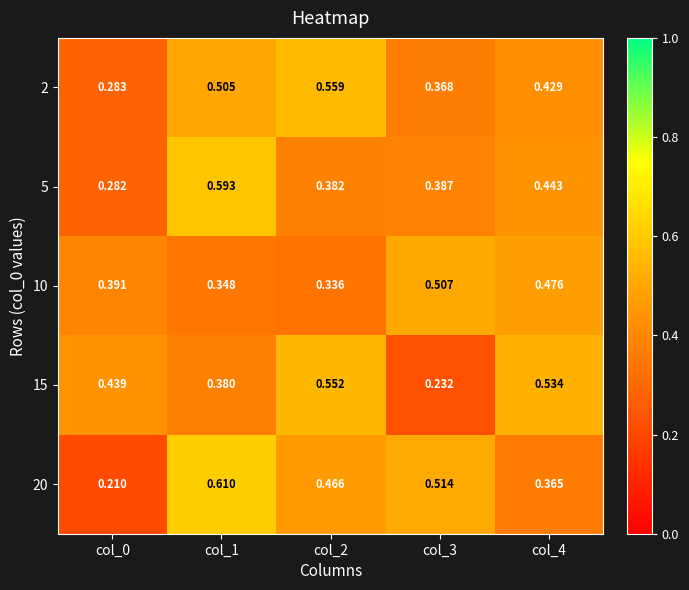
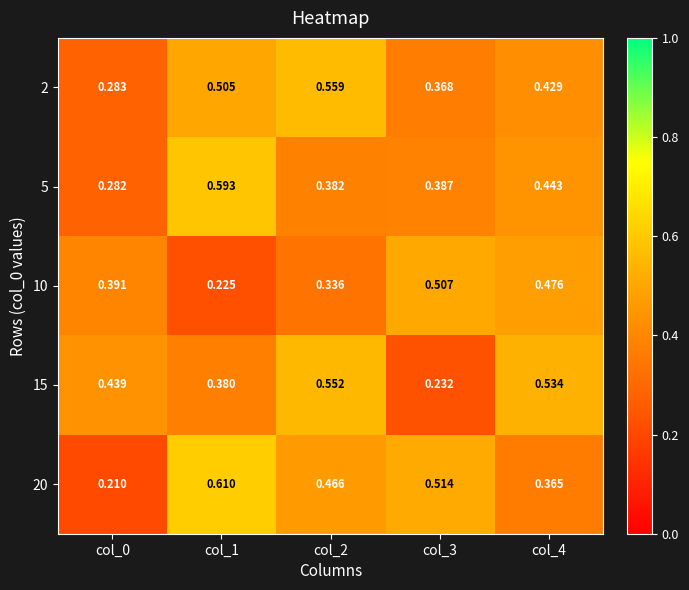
  {
    "2": {
      "col_0": 0.283,
      "col_1": 0.505,
      "col_2": 0.559,
      "col_3": 0.368,
      "col_4": 0.429
    },
    "5": {
      "col_0": 0.282,
      "col_1": 0.593,
      "col_2": 0.382,
      "col_3": 0.387,
      "col_4": 0.443
    },
    "10": {
      "col_0": 0.391,
-     "col_1": 0.348,
+     "col_1": 0.225,
      "col_2": 0.336,
      "col_3": 0.507,
      "col_4": 0.476
    },
    "15": {
      "col_0": 0.439,
      "col_1": 0.380,
      "col_2": 0.552,
      "col_3": 0.232,
      "col_4": 0.534
    },
    "20": {
      "col_0": 0.210,
      "col_1": 0.610,
      "col_2": 0.466,
      "col_3": 0.514,
      "col_4": 0.365
    }
  }
